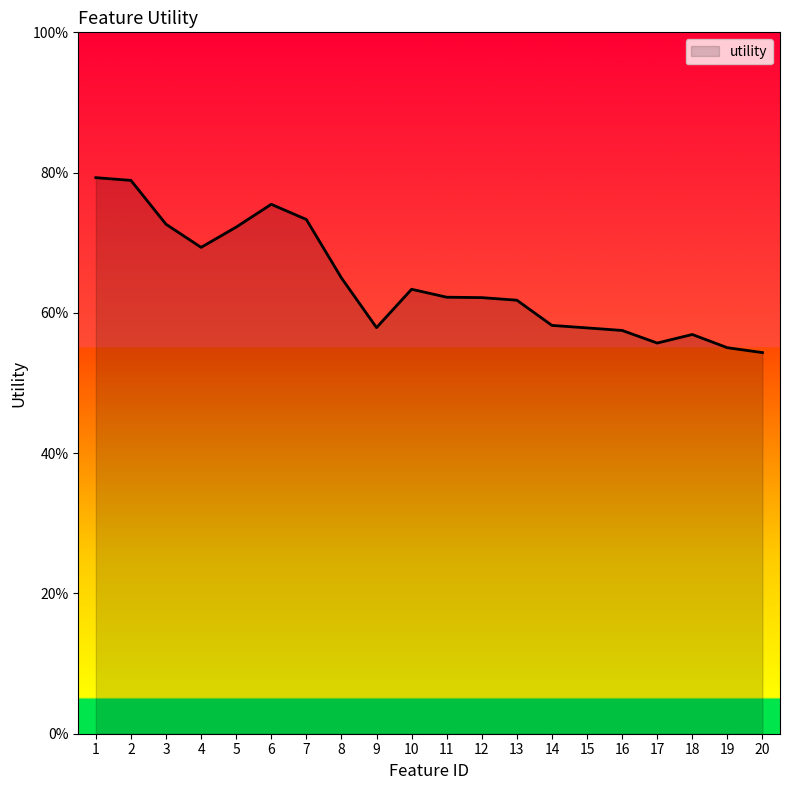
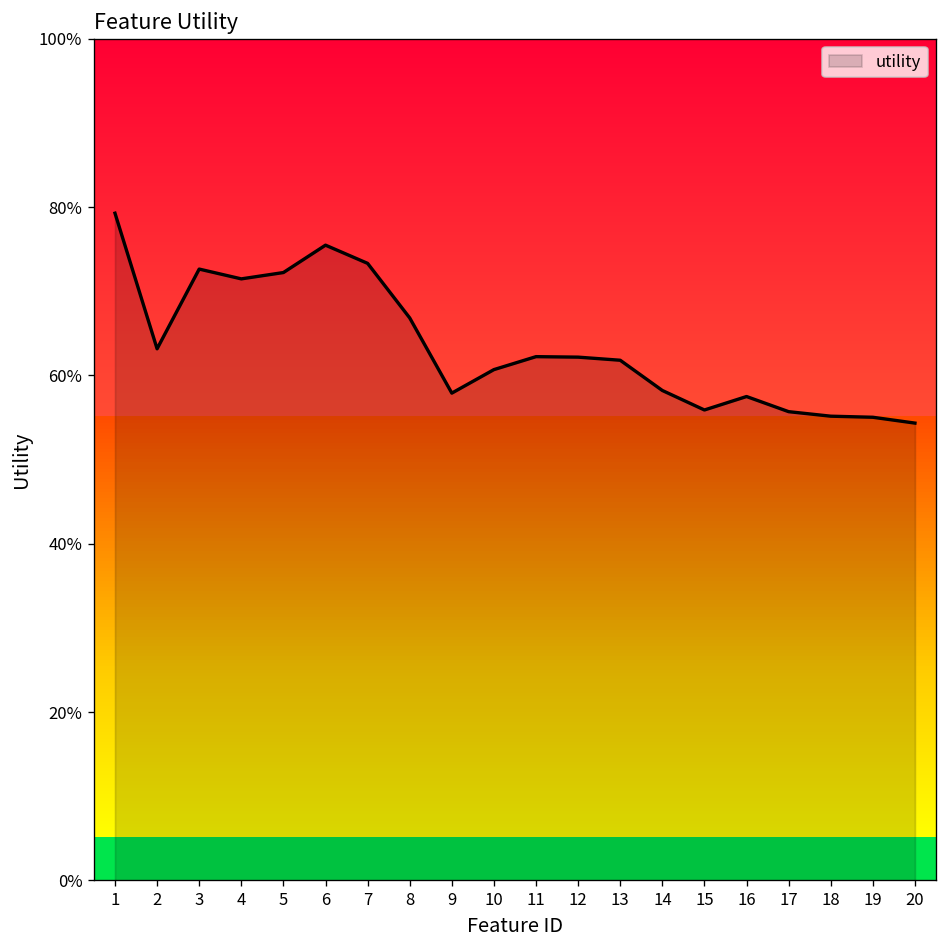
  {
    "1": "79%",
-   "2": "79%",
+   "2": "63%",
    "3": "73%",
-   "4": "69%",
+   "4": "71%",
    "5": "72%",
    "6": "75%",
    "7": "73%",
-   "8": "65%",
+   "8": "67%",
    "9": "58%",
-   "10": "63%",
+   "10": "61%",
    "11": "62%",
    "12": "62%",
    "13": "62%",
    "14": "58%",
-   "15": "58%",
+   "15": "56%",
    "16": "57%",
    "17": "56%",
-   "18": "57%",
+   "18": "55%",
    "19": "55%",
    "20": "54%"
  }
